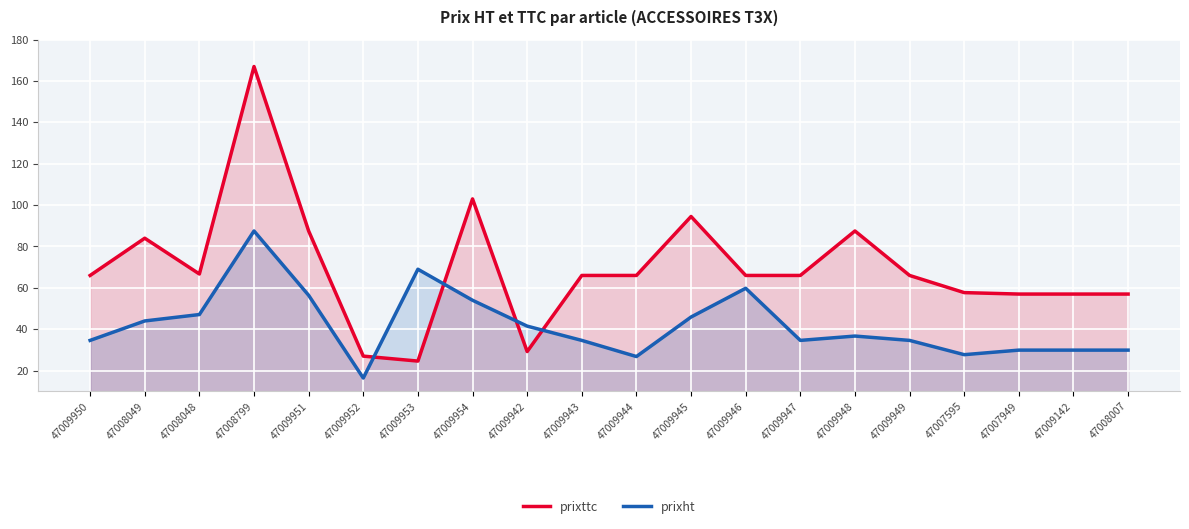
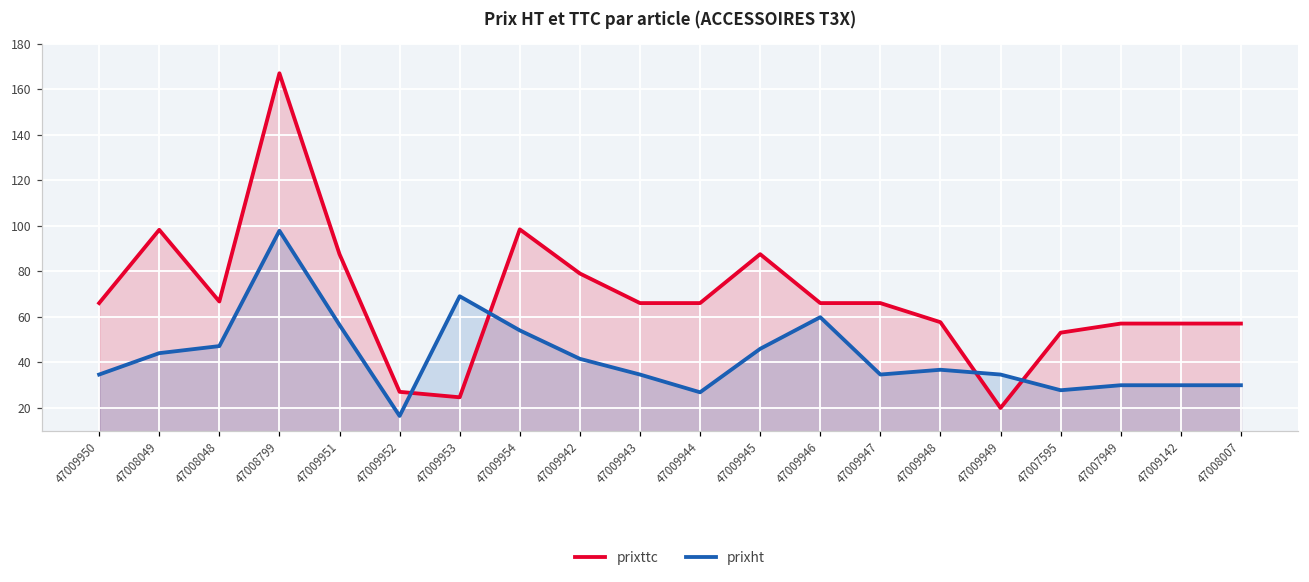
  {
    "prixttc": {
      "47009950": 66,
-     "47008049": 84,
+     "47008049": 98,
      "47008048": 67,
      "47008799": 167,
      "47009951": 88,
      "47009952": 27,
      "47009953": 25,
-     "47009954": 103,
-     "47009942": 29,
+     "47009954": 98,
+     "47009942": 79,
      "47009943": 66,
      "47009944": 66,
-     "47009945": 95,
+     "47009945": 88,
      "47009946": 66,
      "47009947": 66,
-     "47009948": 88,
-     "47009949": 66,
-     "47007595": 58,
+     "47009948": 58,
+     "47009949": 20,
+     "47007595": 53,
      "47007949": 57,
      "47009142": 57,
      "47008007": 57
    },
    "prixht": {
      "47009950": 35,
      "47008049": 44,
      "47008048": 47,
-     "47008799": 88,
+     "47008799": 98,
      "47009951": 56,
      "47009952": 16,
      "47009953": 69,
      "47009954": 54,
      "47009942": 42,
      "47009943": 35,
      "47009944": 27,
      "47009945": 46,
      "47009946": 60,
      "47009947": 35,
      "47009948": 37,
      "47009949": 35,
      "47007595": 28,
      "47007949": 30,
      "47009142": 30,
      "47008007": 30
    }
  }
